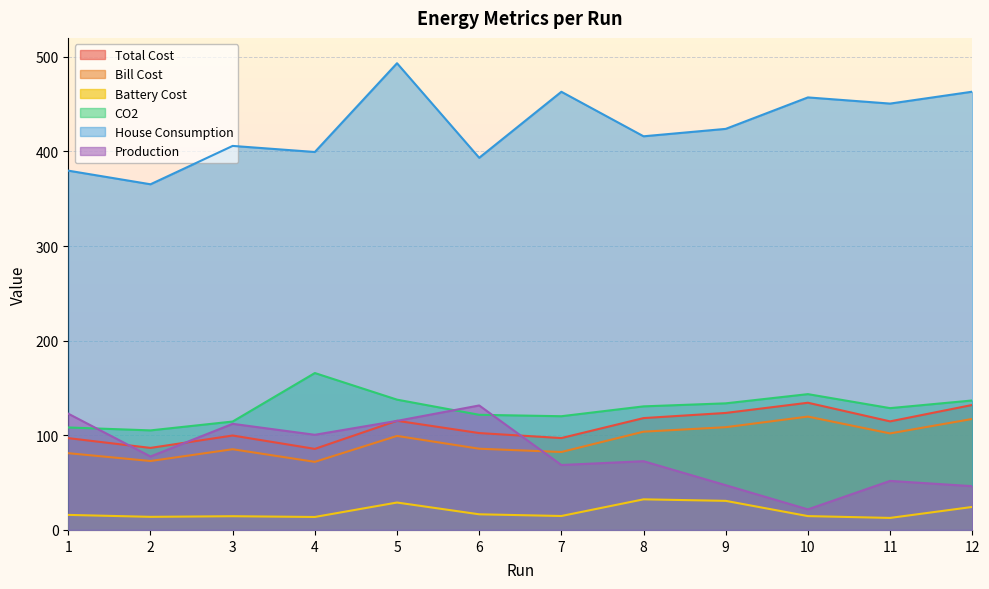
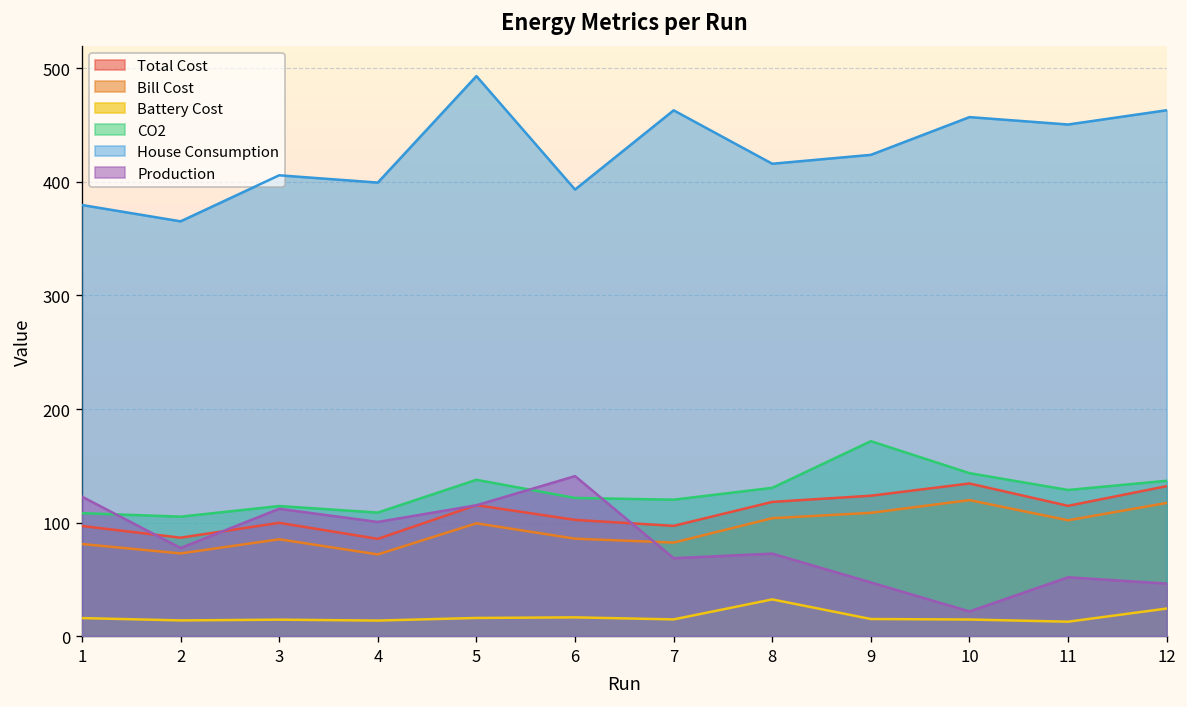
  {
    "Battery Cost": {
      "1": 20,
      "2": 10,
      "3": 10,
      "4": 10,
-     "5": 30,
+     "5": 20,
      "6": 20,
      "7": 10,
      "8": 30,
-     "9": 30,
+     "9": 20,
      "10": 10,
      "11": 10,
      "12": 20
    },
    "CO2": {
      "1": 110,
      "2": 110,
-     "4": 170,
+     "4": 110,
      "5": 140,
      "6": 120,
      "7": 120,
      "8": 130,
-     "9": 130,
+     "9": 170,
      "10": 140,
      "11": 130,
      "12": 140
    },
    "House Consumption": {
      "1": 380,
      "2": 370,
      "4": 400,
      "5": 490,
      "6": 390,
      "7": 460,
      "8": 420,
      "9": 420,
      "10": 460,
      "11": 450,
      "12": 460
    },
    "Production": {
      "1": 120,
      "2": 80,
      "4": 100,
-     "6": 130,
+     "6": 140,
      "7": 70,
      "8": 70,
      "9": 50,
      "10": 20,
      "11": 50,
      "12": 50
    }
  }
